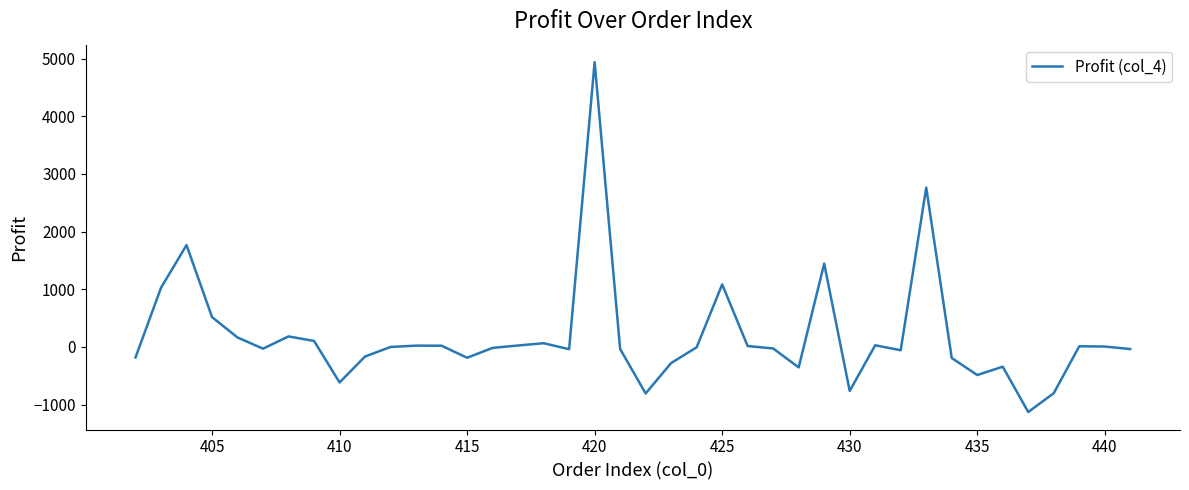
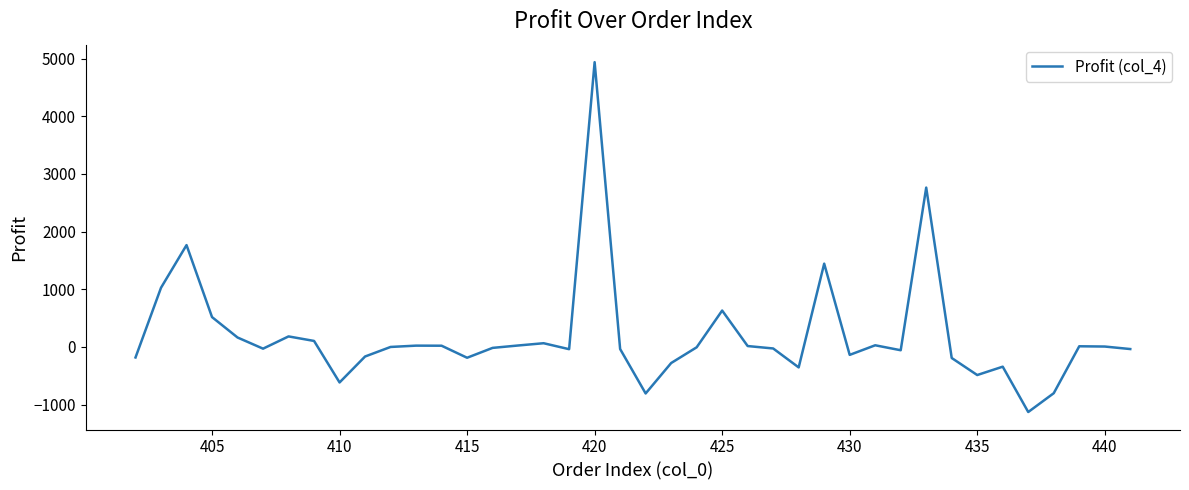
  {
    "405": 500,
    "410": -600,
    "415": -200,
    "420": 4900,
-   "425": 1100,
-   "430": -800,
+   "425": 600,
+   "430": -100,
    "435": -500,
    "440": 0
  }
